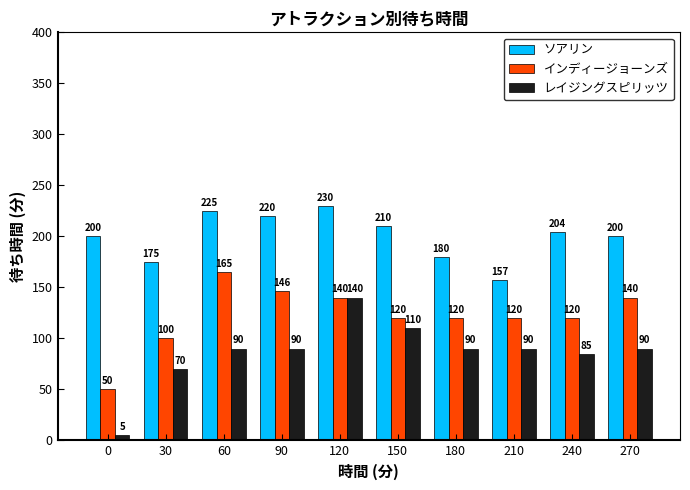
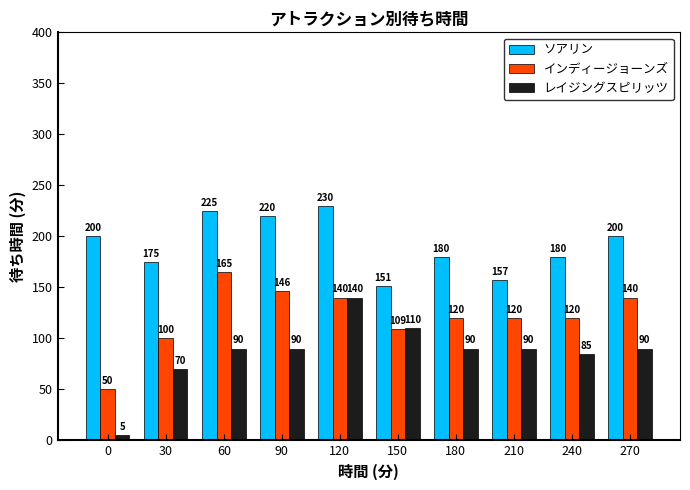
  {
    "ソアリン": {
      "0": 200,
      "30": 175,
      "60": 225,
      "90": 220,
      "120": 230,
-     "150": 210,
+     "150": 151,
      "180": 180,
      "210": 157,
-     "240": 204,
+     "240": 180,
      "270": 200
    },
    "インディージョーンズ": {
      "0": 50,
      "30": 100,
      "60": 165,
      "90": 146,
-     "150": 120,
+     "150": 109,
      "180": 120,
      "210": 120,
      "240": 120,
      "270": 140
    },
    "レイジングスピリッツ": {
      "0": 5,
      "30": 70,
      "60": 90,
      "90": 90,
      "150": 110,
      "180": 90,
      "210": 90,
      "240": 85,
      "270": 90
    }
  }
